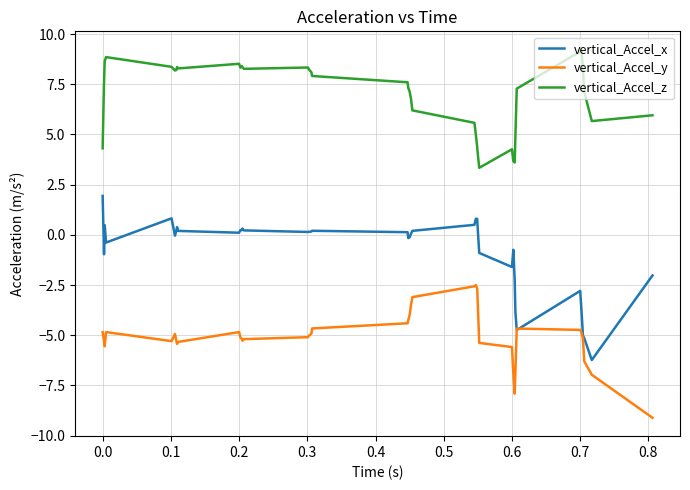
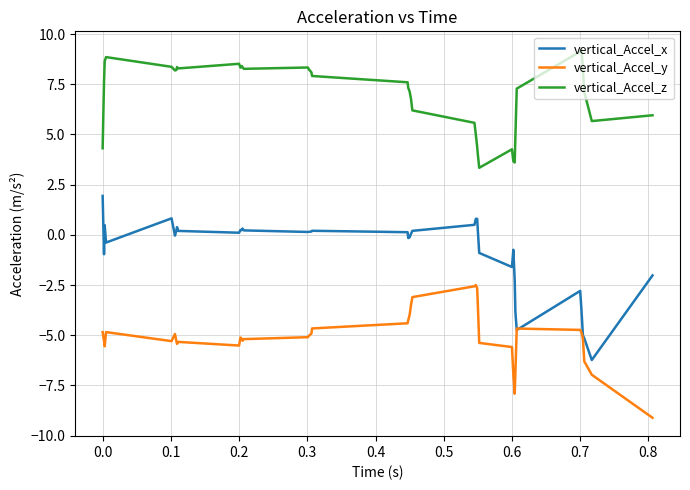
  {
    "vertical_Accel_x": {
      "0.0": 1.9,
      "0.2": 0.1,
      "0.6": -1.6,
      "0.7": -2.8
    },
    "vertical_Accel_y": {
      "0.0": -4.8,
-     "0.2": -4.8,
+     "0.2": -5.5,
      "0.6": -5.6,
      "0.7": -4.7
    },
    "vertical_Accel_z": {
      "0.0": 4.3,
      "0.2": 8.5,
      "0.6": 4.3
    }
  }
